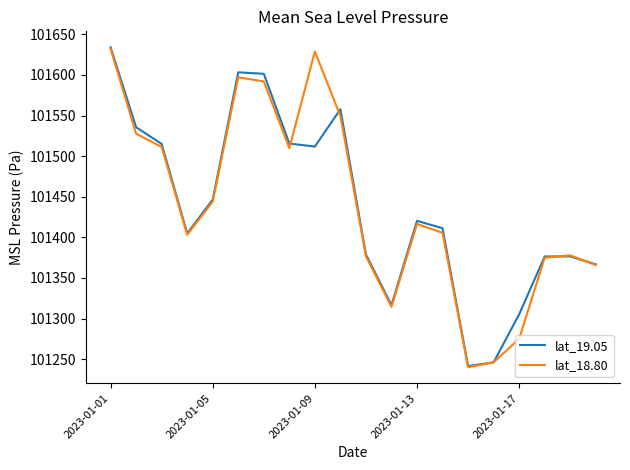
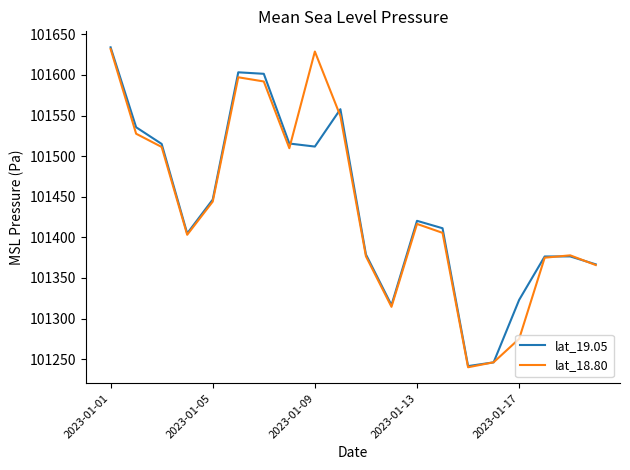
  {
    "lat_19.05": {
      "2023-01-09": 101510,
      "2023-01-13": 101420,
-     "2023-01-17": 101310
+     "2023-01-17": 101320
    },
    "lat_18.80": {
      "2023-01-09": 101630,
      "2023-01-13": 101420
    }
  }
